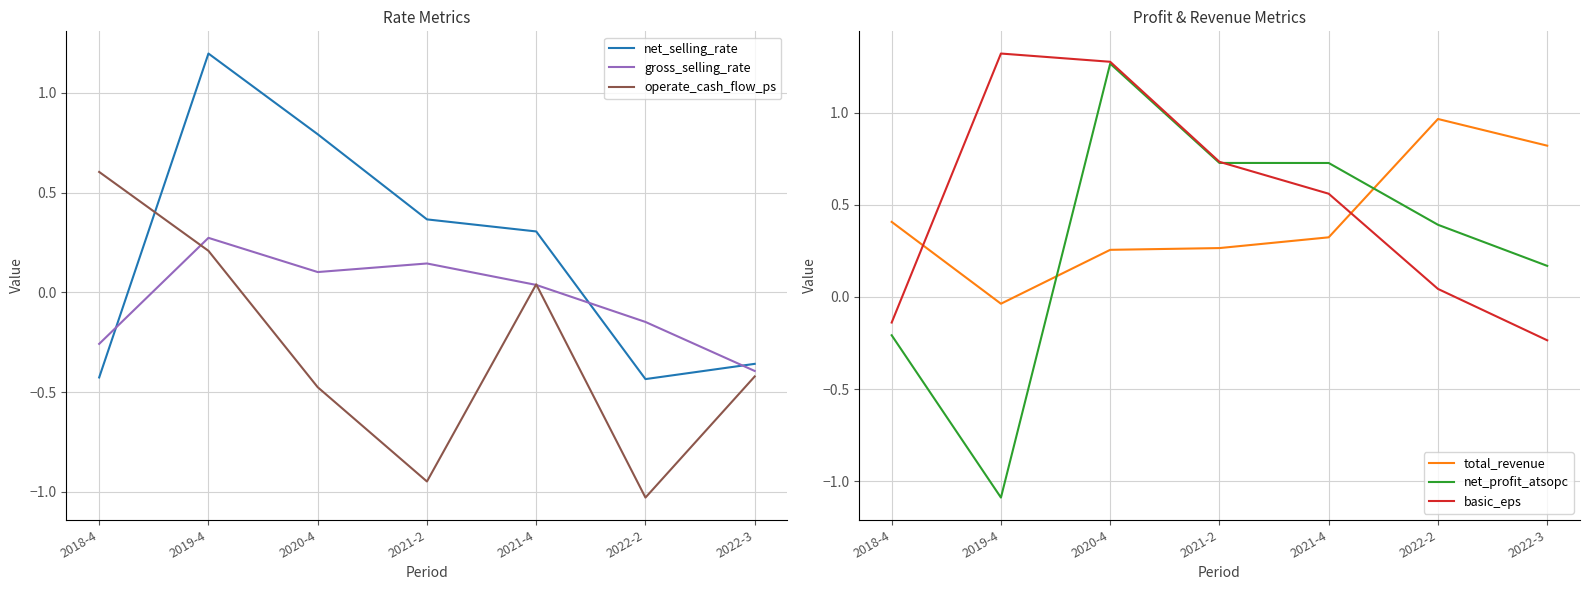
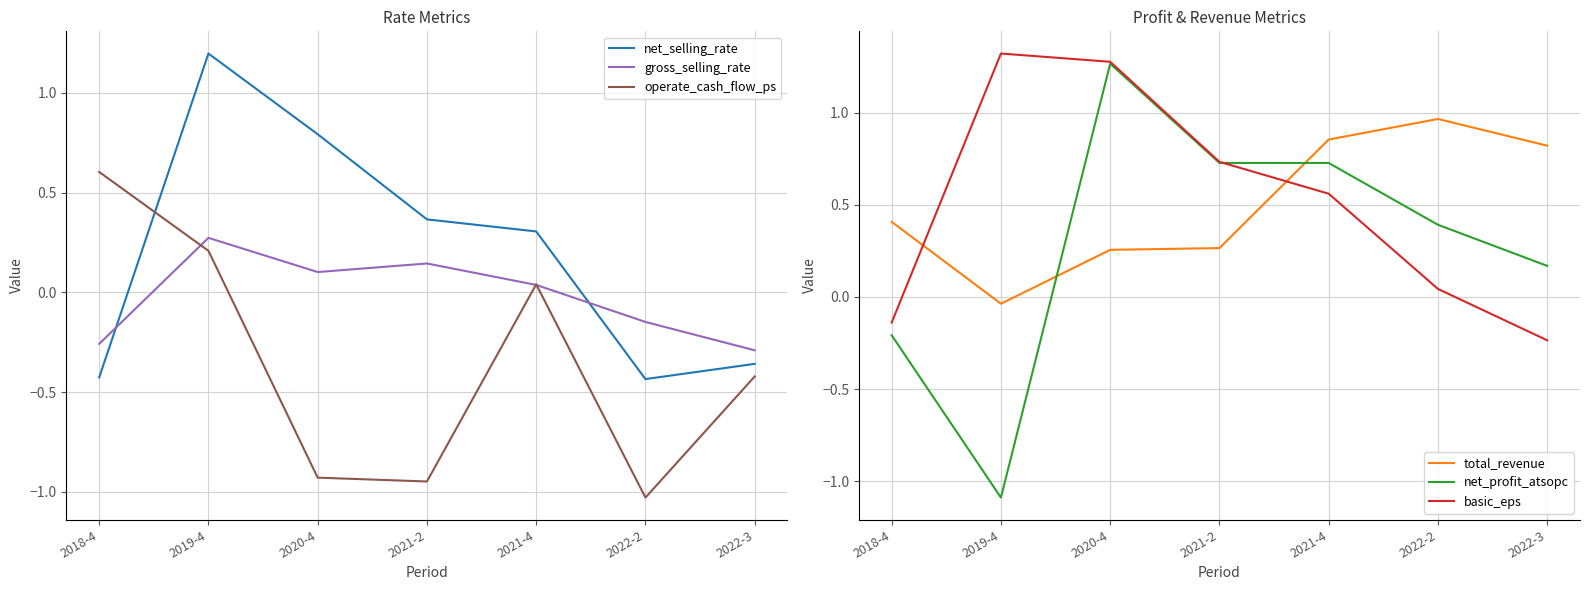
  {
    "Rate Metrics": {
      "net_selling_rate": {
        "2018-4": -0.43,
        "2019-4": 1.20,
        "2020-4": 0.79,
        "2021-2": 0.37,
        "2021-4": 0.31,
        "2022-2": -0.43,
        "2022-3": -0.36
      },
      "gross_selling_rate": {
        "2018-4": -0.26,
        "2019-4": 0.27,
        "2020-4": 0.10,
        "2021-2": 0.14,
        "2022-2": -0.15,
-       "2022-3": -0.39
+       "2022-3": -0.29
      },
      "operate_cash_flow_ps": {
        "2018-4": 0.60,
        "2019-4": 0.21,
-       "2020-4": -0.48,
+       "2020-4": -0.93,
        "2021-2": -0.95,
        "2022-2": -1.03,
        "2022-3": -0.42
      }
    },
    "Profit & Revenue Metrics": {
      "total_revenue": {
        "2018-4": 0.41,
        "2019-4": -0.04,
        "2020-4": 0.26,
        "2021-2": 0.27,
-       "2021-4": 0.32,
+       "2021-4": 0.86,
        "2022-2": 0.97,
        "2022-3": 0.82
      },
      "net_profit_atsopc": {
        "2018-4": -0.21,
        "2019-4": -1.09,
        "2021-4": 0.73,
        "2022-2": 0.39,
        "2022-3": 0.17
      },
      "basic_eps": {
        "2018-4": -0.14,
        "2019-4": 1.32,
        "2021-4": 0.56,
        "2022-2": 0.04,
        "2022-3": -0.24
      }
    }
  }
